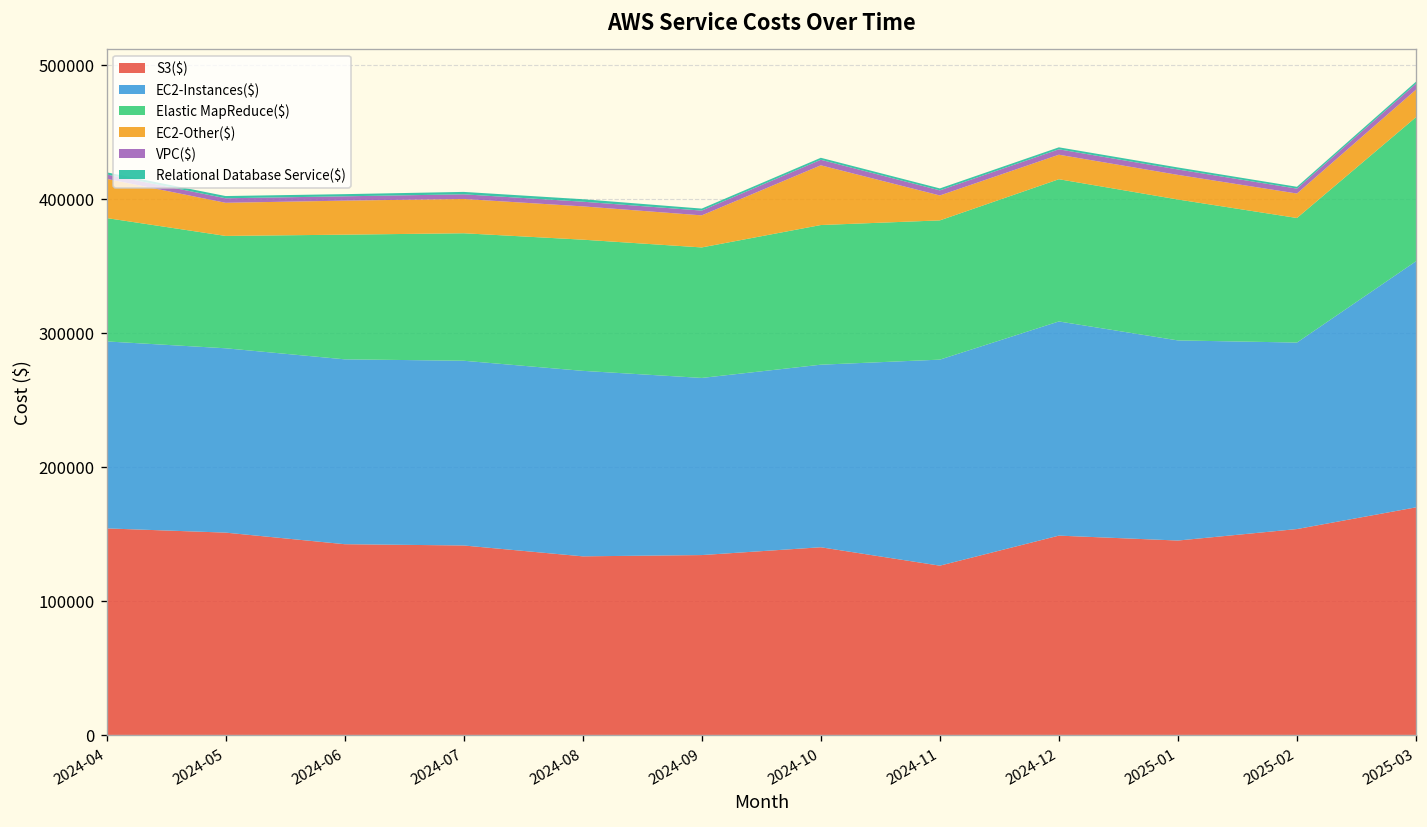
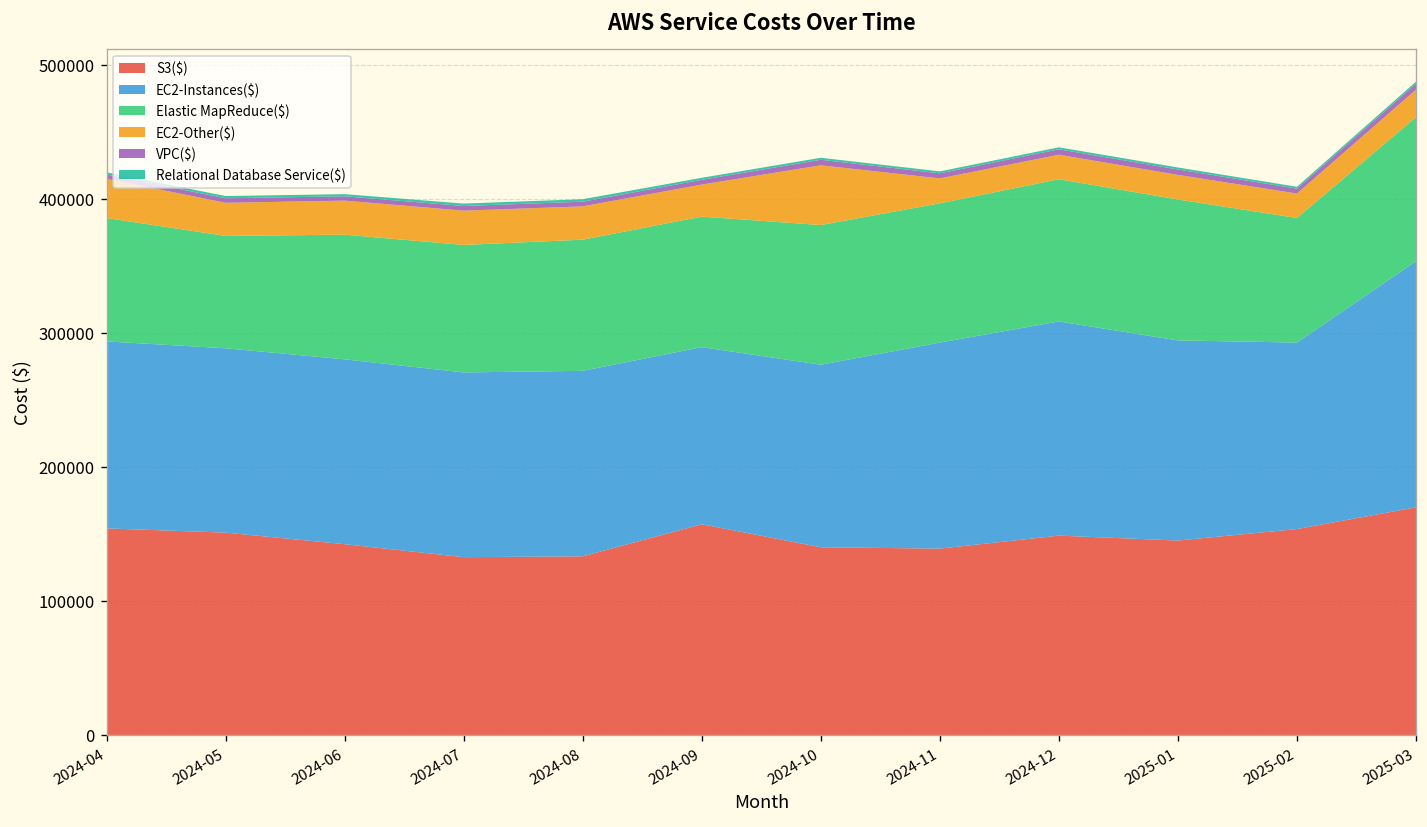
  {
    "S3($)": {
      "2024-04": 154000,
      "2024-05": 151000,
      "2024-06": 142000,
-     "2024-07": 141000,
+     "2024-07": 133000,
      "2024-08": 133000,
-     "2024-09": 134000,
+     "2024-09": 157000,
      "2024-10": 140000,
-     "2024-11": 126000,
+     "2024-11": 139000,
      "2024-12": 149000,
      "2025-01": 145000,
      "2025-02": 154000,
      "2025-03": 170000
    },
    "EC2-Instances($)": {
      "2024-04": 139000,
      "2024-05": 138000,
      "2024-06": 138000,
      "2024-07": 138000,
      "2024-08": 138000,
      "2024-09": 132000,
      "2024-10": 136000,
      "2024-11": 154000,
      "2024-12": 160000,
      "2025-01": 149000,
      "2025-02": 139000,
      "2025-03": 184000
    },
    "EC2-Other($)": {
      "2024-04": 29000,
      "2024-05": 25000,
      "2024-06": 25000,
      "2024-07": 26000,
      "2024-08": 25000,
      "2024-09": 24000,
      "2024-10": 45000,
      "2024-11": 19000,
      "2024-12": 18000,
      "2025-01": 18000,
      "2025-02": 18000,
      "2025-03": 21000
    }
  }
